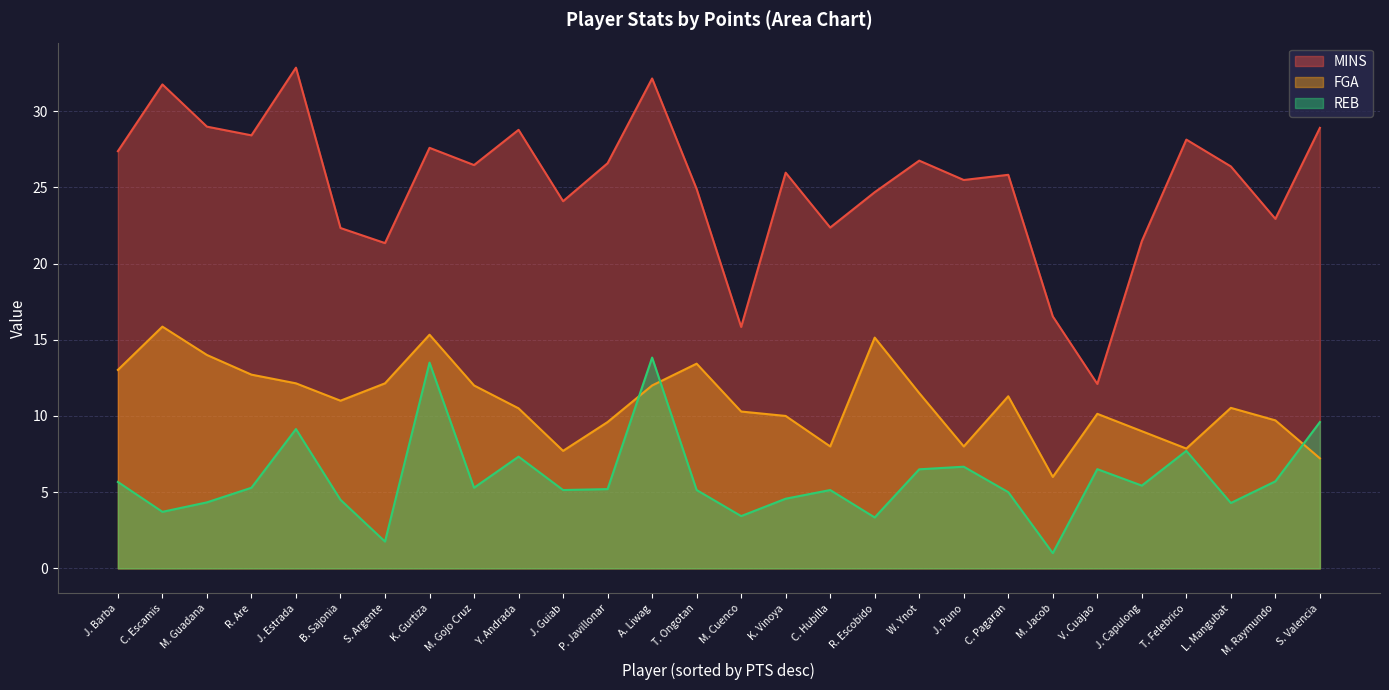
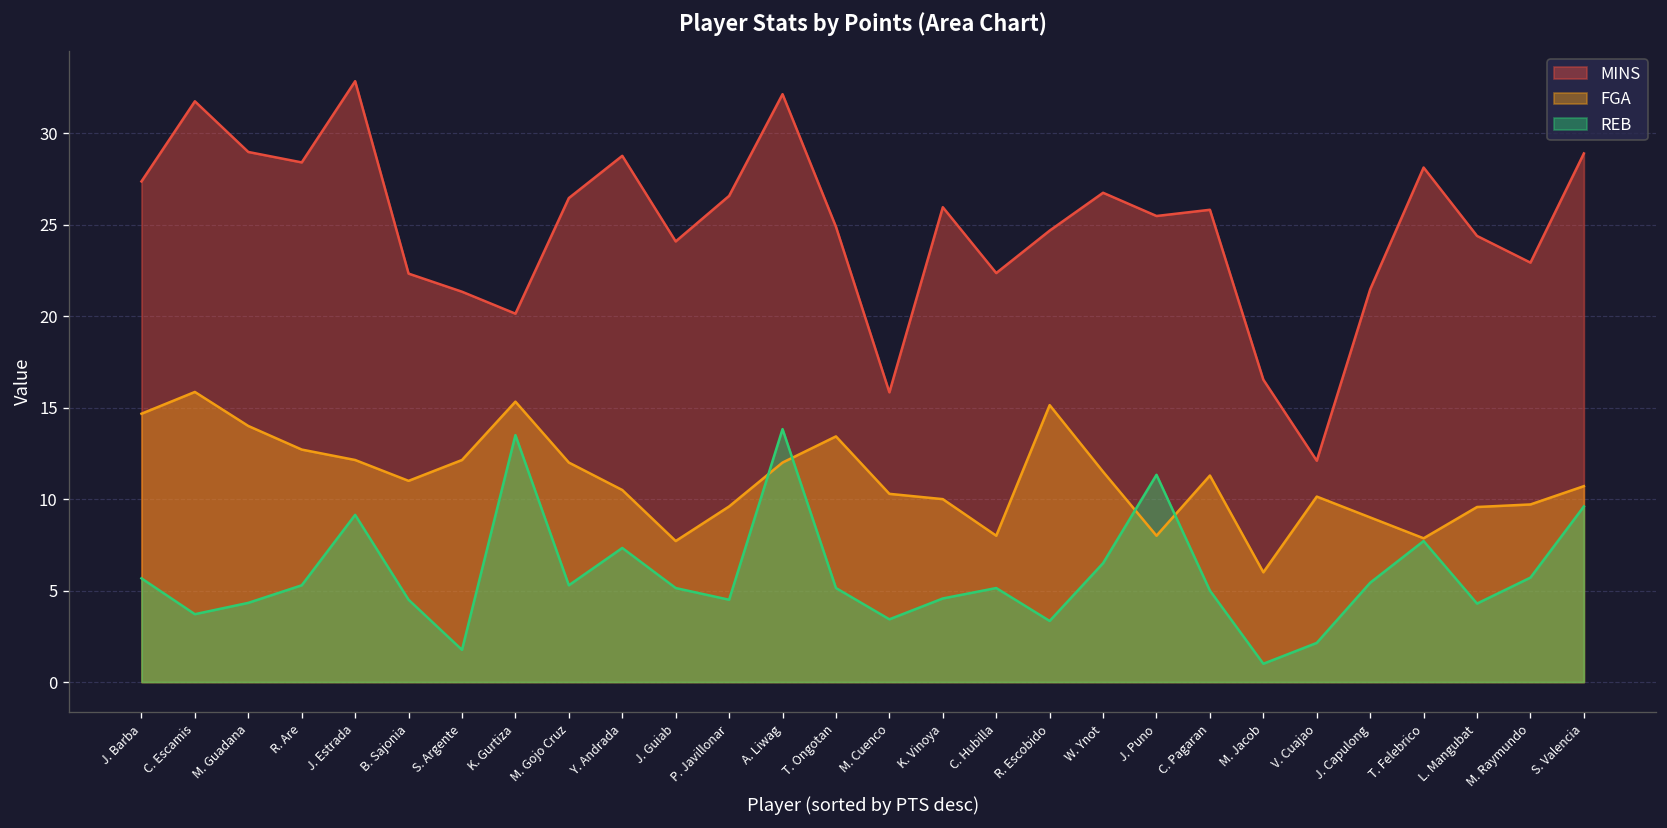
  {
    "MINS": {
      "J. Barba": 27.4,
      "C. Escamis": 31.8,
      "M. Guadana": 29.0,
      "R. Are": 28.4,
      "J. Estrada": 32.9,
      "B. Sajonia": 22.3,
      "S. Argente": 21.3,
-     "K. Gurtiza": 27.6,
+     "K. Gurtiza": 20.1,
      "M. Gojo Cruz": 26.5,
      "Y. Andrada": 28.8,
      "J. Guiab": 24.1,
      "P. Javillonar": 26.6,
      "A. Liwag": 32.1,
      "T. Ongotan": 24.9,
      "M. Cuenco": 15.8,
      "K. Vinoya": 26.0,
      "C. Hubilla": 22.4,
      "R. Escobido": 24.7,
      "W. Ynot": 26.8,
      "J. Puno": 25.5,
      "C. Pagaran": 25.8,
      "M. Jacob": 16.5,
      "V. Cuajao": 12.1,
      "J. Capulong": 21.5,
      "T. Felebrico": 28.1,
-     "L. Mangubat": 26.4,
+     "L. Mangubat": 24.4,
      "M. Raymundo": 22.9,
      "S. Valencia": 28.9
    },
    "FGA": {
-     "J. Barba": 13.0,
+     "J. Barba": 14.7,
      "C. Escamis": 15.9,
      "M. Guadana": 14.0,
      "R. Are": 12.7,
      "J. Estrada": 12.1,
      "B. Sajonia": 11.0,
      "S. Argente": 12.1,
      "K. Gurtiza": 15.3,
      "M. Gojo Cruz": 12.0,
      "Y. Andrada": 10.5,
      "J. Guiab": 7.7,
      "P. Javillonar": 9.6,
      "A. Liwag": 12.0,
      "T. Ongotan": 13.4,
      "M. Cuenco": 10.3,
      "K. Vinoya": 10.0,
      "C. Hubilla": 8.0,
      "R. Escobido": 15.1,
      "W. Ynot": 11.5,
      "J. Puno": 8.0,
      "C. Pagaran": 11.3,
      "M. Jacob": 6.0,
      "V. Cuajao": 10.1,
      "J. Capulong": 9.0,
-     "L. Mangubat": 10.5,
+     "L. Mangubat": 9.6,
      "M. Raymundo": 9.7,
-     "S. Valencia": 7.2
+     "S. Valencia": 10.7
    },
    "REB": {
      "J. Barba": 5.7,
      "C. Escamis": 3.7,
      "M. Guadana": 4.3,
      "R. Are": 5.3,
      "J. Estrada": 9.1,
      "B. Sajonia": 4.5,
      "S. Argente": 1.8,
      "K. Gurtiza": 13.5,
      "M. Gojo Cruz": 5.3,
      "Y. Andrada": 7.3,
      "J. Guiab": 5.1,
-     "P. Javillonar": 5.2,
+     "P. Javillonar": 4.5,
      "A. Liwag": 13.8,
      "T. Ongotan": 5.1,
      "M. Cuenco": 3.4,
      "K. Vinoya": 4.6,
      "C. Hubilla": 5.1,
      "R. Escobido": 3.3,
      "W. Ynot": 6.5,
-     "J. Puno": 6.7,
+     "J. Puno": 11.3,
      "C. Pagaran": 5.0,
      "M. Jacob": 1.0,
-     "V. Cuajao": 6.5,
+     "V. Cuajao": 2.1,
      "J. Capulong": 5.4,
      "L. Mangubat": 4.3,
      "M. Raymundo": 5.7,
      "S. Valencia": 9.6
    }
  }
